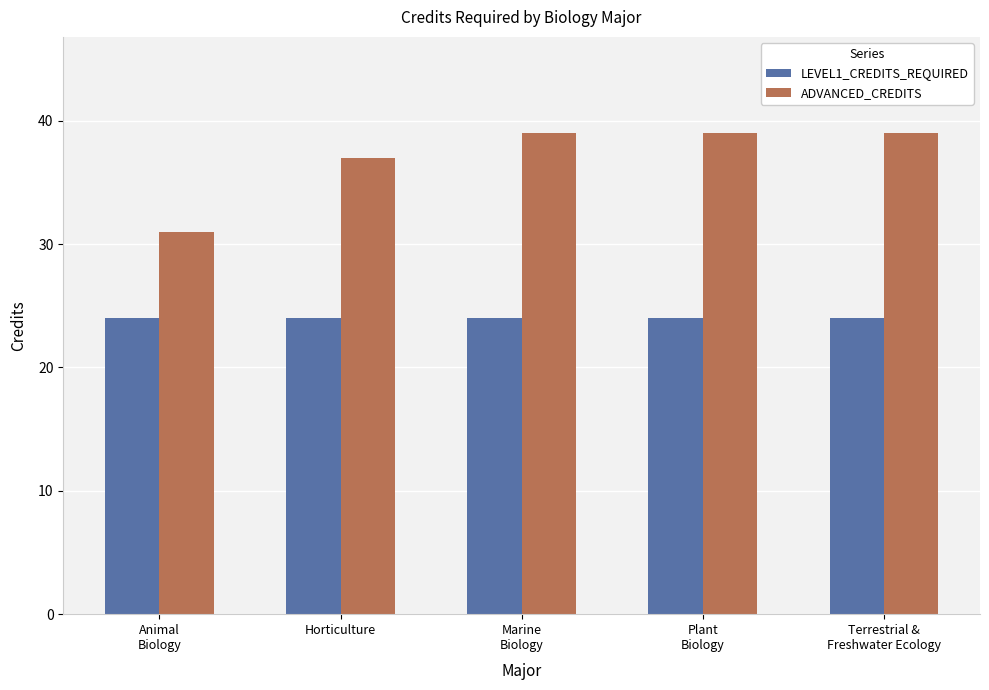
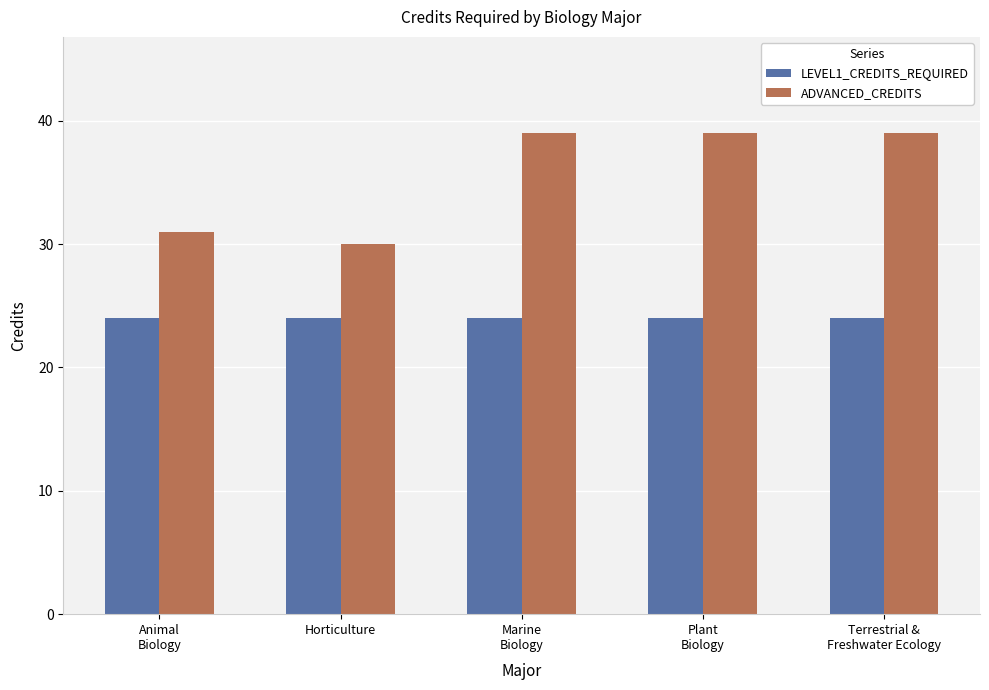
  {
    "LEVEL1_CREDITS_REQUIRED": {
      "Animal Biology": 24,
      "Horticulture": 24,
      "Marine Biology": 24,
      "Plant Biology": 24,
      "Terrestrial & Freshwater Ecology": 24
    },
    "ADVANCED_CREDITS": {
      "Animal Biology": 31,
-     "Horticulture": 37,
+     "Horticulture": 30,
      "Marine Biology": 39,
      "Plant Biology": 39,
      "Terrestrial & Freshwater Ecology": 39
    }
  }
